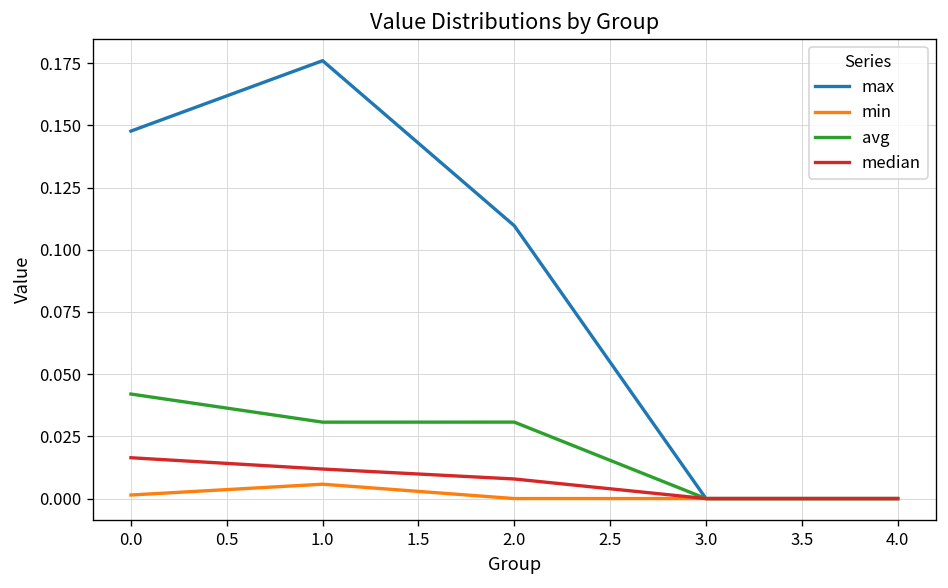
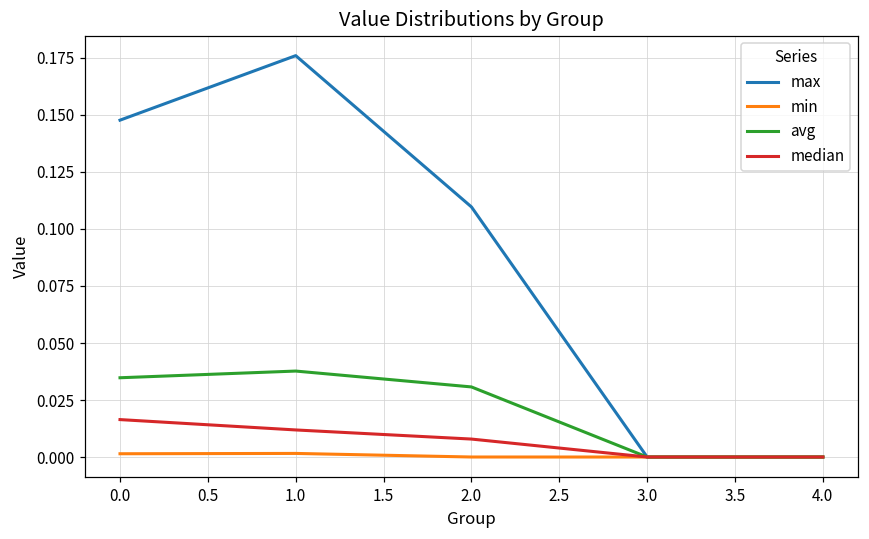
  {
    "max": {
      "0.0": 0.148,
      "1.0": 0.176,
      "2.0": 0.110
    },
    "min": {
      "0.0": 0.001,
-     "1.0": 0.006,
+     "1.0": 0.002,
      "2.0": 0.000
    },
    "avg": {
-     "0.0": 0.042,
-     "1.0": 0.031,
+     "0.0": 0.035,
+     "1.0": 0.038,
      "2.0": 0.031
    },
    "median": {
      "0.0": 0.016,
      "1.0": 0.012,
      "2.0": 0.008
    }
  }
